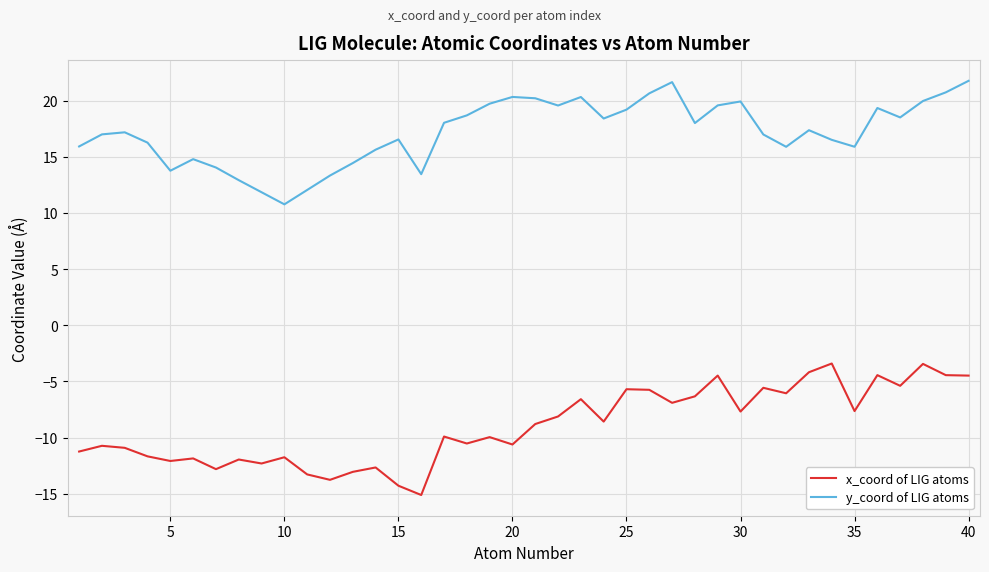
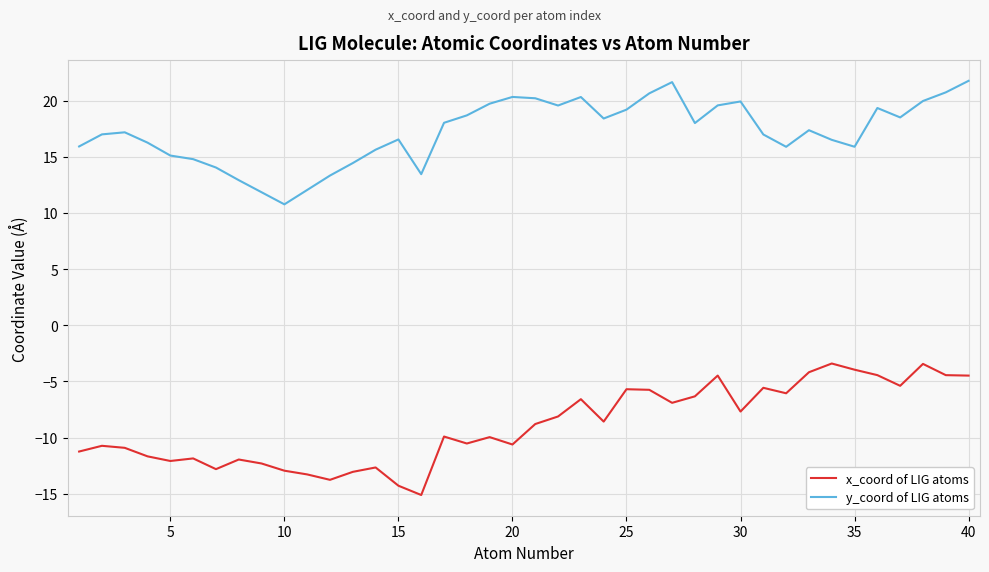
  {
    "x_coord of LIG atoms": {
      "5": -12.1,
-     "10": -11.7,
+     "10": -12.9,
      "15": -14.3,
      "20": -10.6,
      "25": -5.7,
      "30": -7.7,
-     "35": -7.6,
+     "35": -4.0,
      "40": -4.5
    },
    "y_coord of LIG atoms": {
-     "5": 13.8,
+     "5": 15.1,
      "10": 10.8,
      "15": 16.5,
      "20": 20.3,
      "25": 19.2,
      "30": 19.9,
      "35": 15.9,
      "40": 21.8
    }
  }
